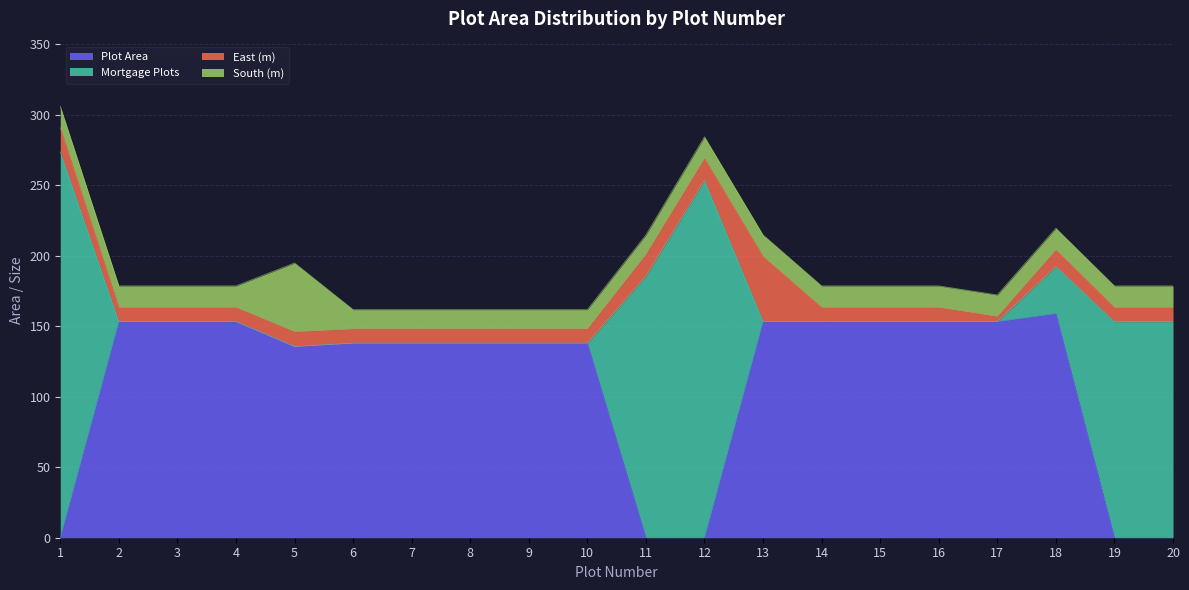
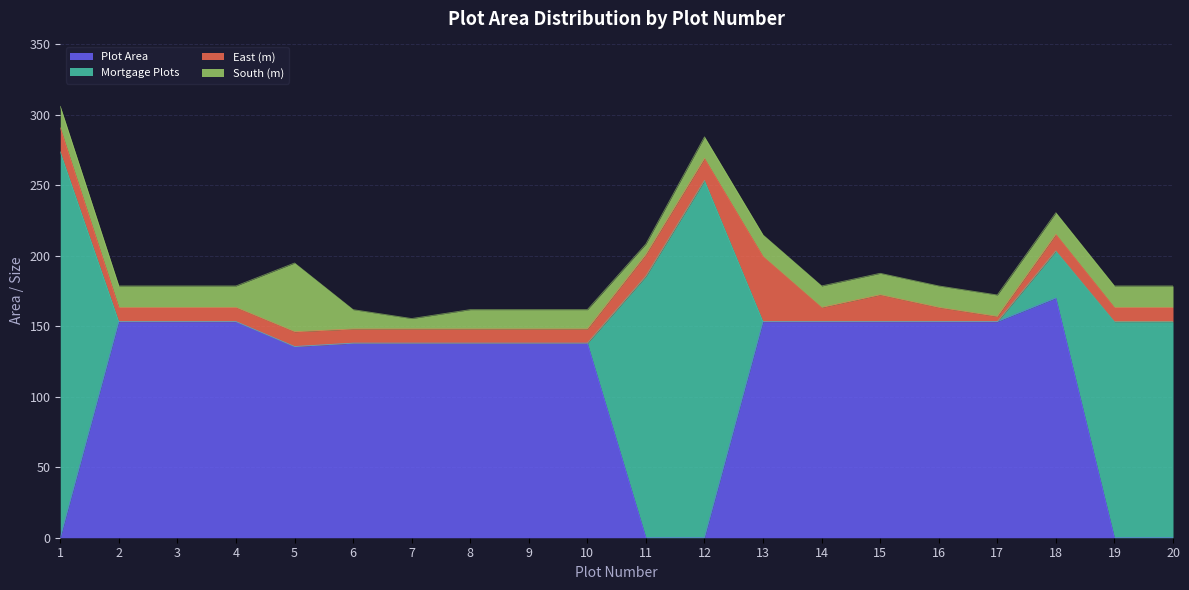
  {
    "Plot Area": {
      "1": 0,
      "11": 0,
      "12": 0,
-     "18": 159,
+     "18": 170,
      "19": 0,
      "20": 0
    },
    "Mortgage Plots": {
      "1": 274,
      "11": 186,
      "12": 253,
      "18": 33,
      "19": 153,
      "20": 153
    },
    "East (m)": {
      "1": 17,
      "2": 10,
      "3": 10,
      "4": 10,
      "5": 10,
      "6": 10,
      "7": 10,
      "8": 10,
      "9": 10,
      "10": 10,
      "11": 15,
      "12": 16,
      "13": 46,
      "14": 10,
-     "15": 10,
+     "15": 19,
      "16": 10,
      "17": 4,
      "18": 12,
      "19": 10,
      "20": 10
    },
    "South (m)": {
      "1": 15,
      "2": 15,
      "3": 15,
      "4": 15,
      "5": 49,
      "6": 14,
-     "7": 14,
+     "7": 7,
      "8": 14,
      "9": 14,
      "10": 14,
-     "11": 14,
+     "11": 7,
      "12": 15,
      "13": 15,
      "14": 15,
      "15": 15,
      "16": 15,
      "17": 15,
      "18": 15,
      "19": 15,
      "20": 15
    }
  }
